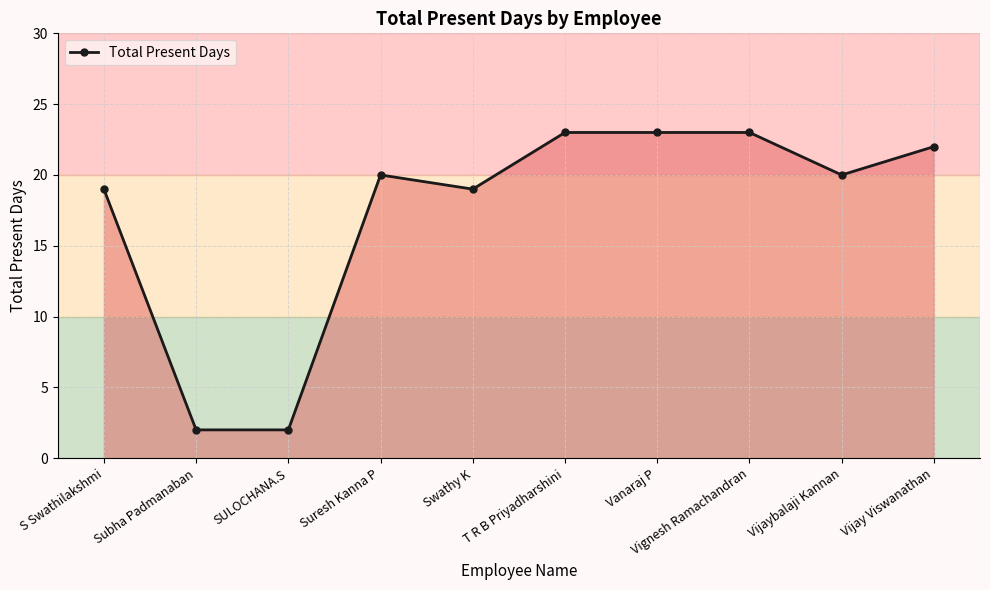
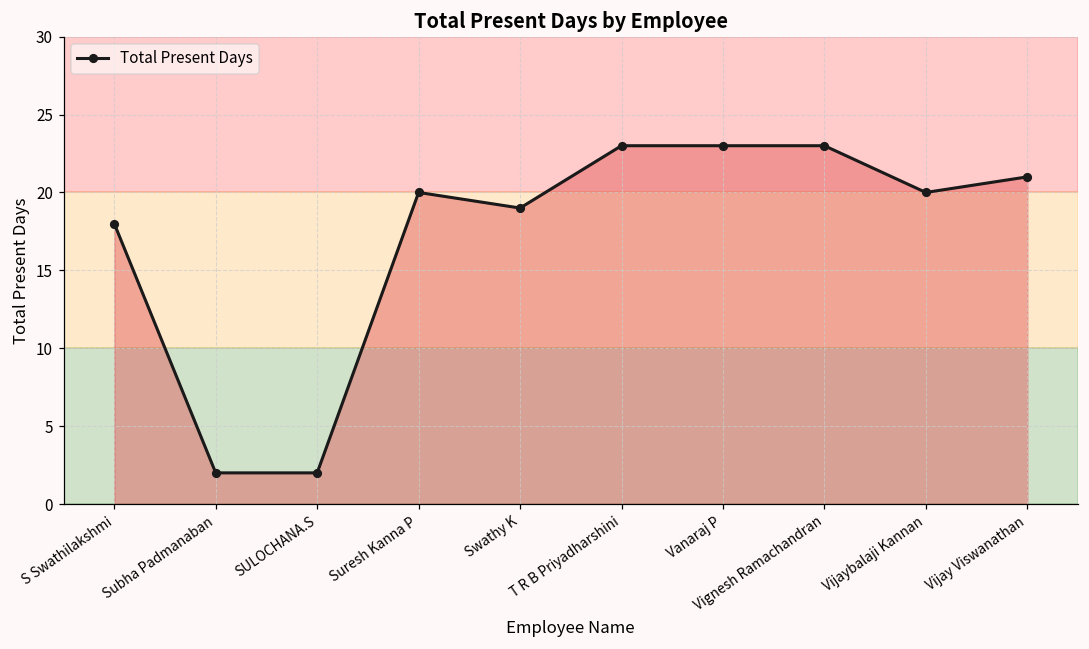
  {
-   "S Swathilakshmi": 19,
+   "S Swathilakshmi": 18,
    "Subha Padmanaban": 2,
    "SULOCHANA.S": 2,
    "Suresh Kanna P": 20,
    "Swathy K": 19,
    "T R B Priyadharshini": 23,
    "Vanaraj P": 23,
    "Vignesh Ramachandran": 23,
    "Vijaybalaji Kannan": 20,
-   "Vijay Viswanathan": 22
+   "Vijay Viswanathan": 21
  }
